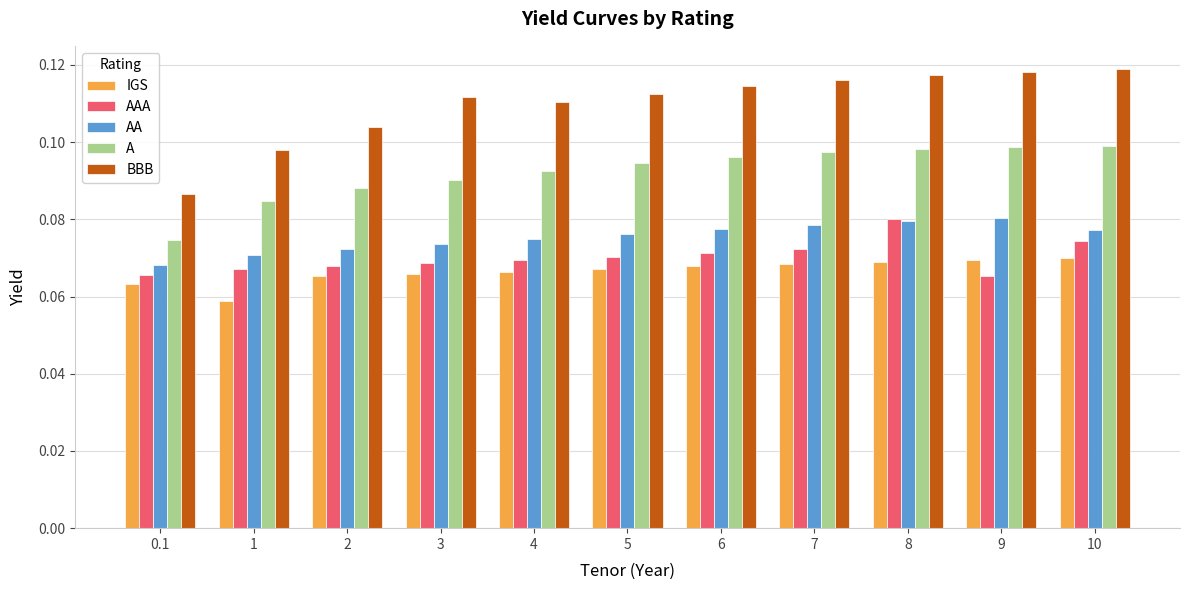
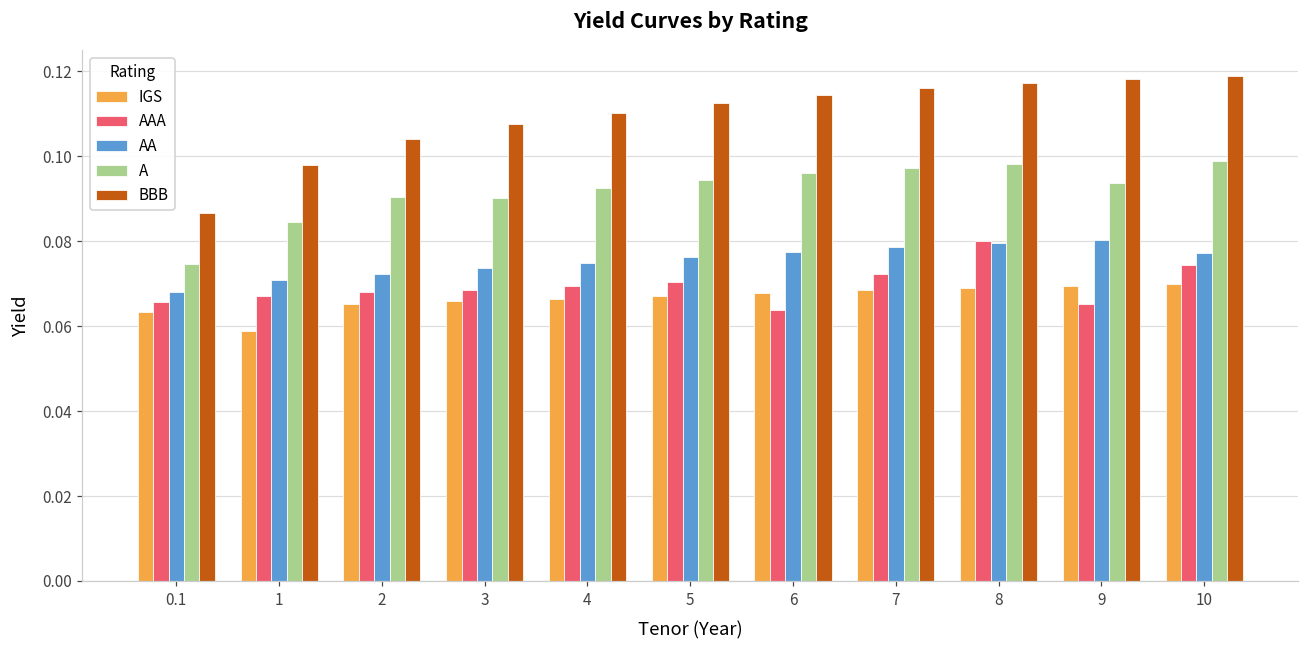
  {
    "IGS": {
      "0.1": 0.063,
      "1": 0.059,
      "2": 0.065,
      "3": 0.066,
      "4": 0.066,
      "5": 0.067,
      "6": 0.068,
      "7": 0.068,
      "8": 0.069,
      "9": 0.070,
      "10": 0.070
    },
    "AAA": {
      "0.1": 0.066,
      "1": 0.067,
      "2": 0.068,
      "3": 0.069,
      "4": 0.069,
      "5": 0.070,
-     "6": 0.071,
+     "6": 0.064,
      "7": 0.072,
      "8": 0.080,
      "9": 0.065,
      "10": 0.074
    },
    "AA": {
      "0.1": 0.068,
      "1": 0.071,
      "2": 0.072,
      "3": 0.074,
      "4": 0.075,
      "5": 0.076,
      "6": 0.077,
      "7": 0.079,
      "8": 0.080,
      "9": 0.080,
      "10": 0.077
    },
    "A": {
      "0.1": 0.075,
      "1": 0.085,
-     "2": 0.088,
+     "2": 0.090,
      "3": 0.090,
      "4": 0.092,
      "5": 0.095,
      "6": 0.096,
      "7": 0.097,
      "8": 0.098,
-     "9": 0.099,
+     "9": 0.094,
      "10": 0.099
    },
    "BBB": {
      "0.1": 0.087,
      "1": 0.098,
      "2": 0.104,
-     "3": 0.112,
+     "3": 0.108,
      "4": 0.110,
      "5": 0.113,
      "6": 0.114,
      "7": 0.116,
      "8": 0.117,
      "9": 0.118,
      "10": 0.119
    }
  }
